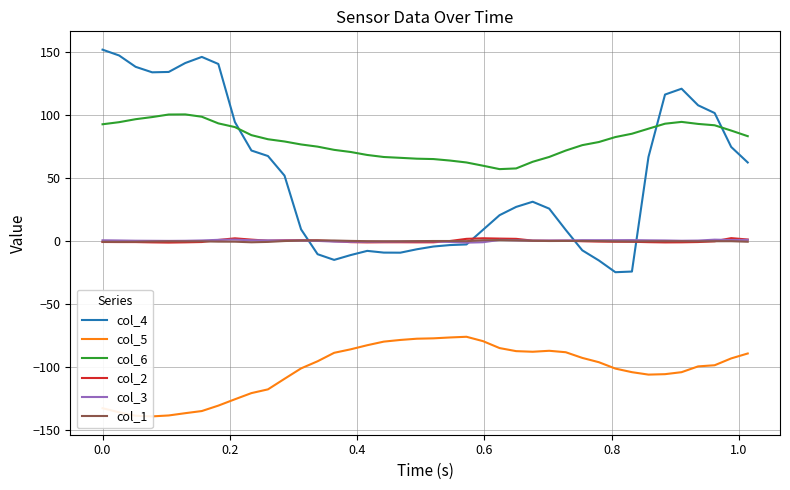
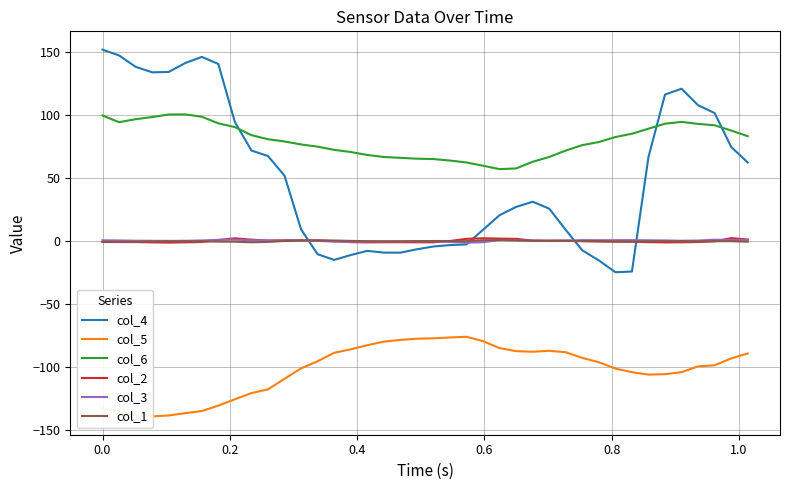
  {
    "col_4": {
      "0.0": 152
    },
    "col_6": {
-     "0.0": 93
+     "0.0": 100
    }
  }
